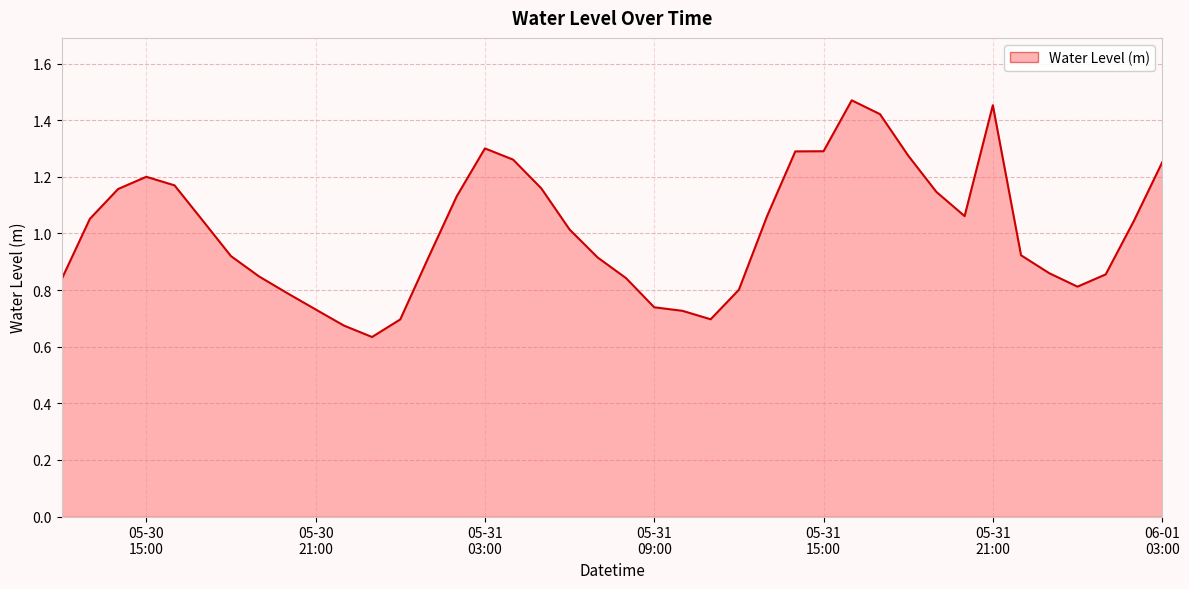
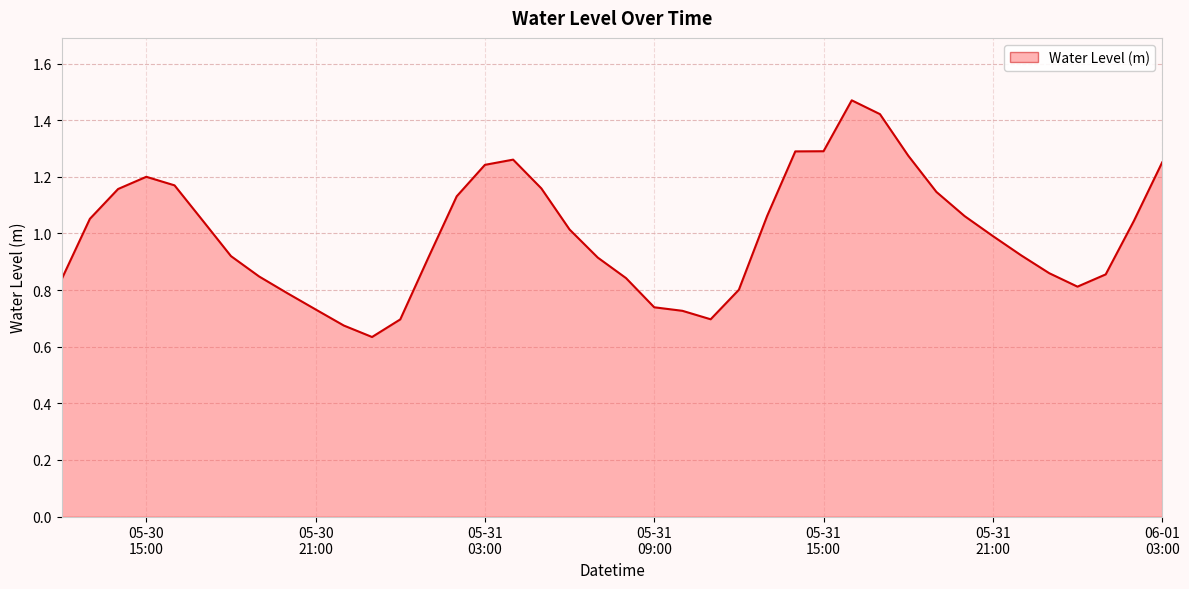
  {
    "05-30 15:00": 1.20,
    "05-30 21:00": 0.73,
-   "05-31 03:00": 1.30,
+   "05-31 03:00": 1.24,
    "05-31 09:00": 0.74,
    "05-31 15:00": 1.29,
-   "05-31 21:00": 1.45,
+   "05-31 21:00": 0.99,
    "06-01 03:00": 1.25
  }
